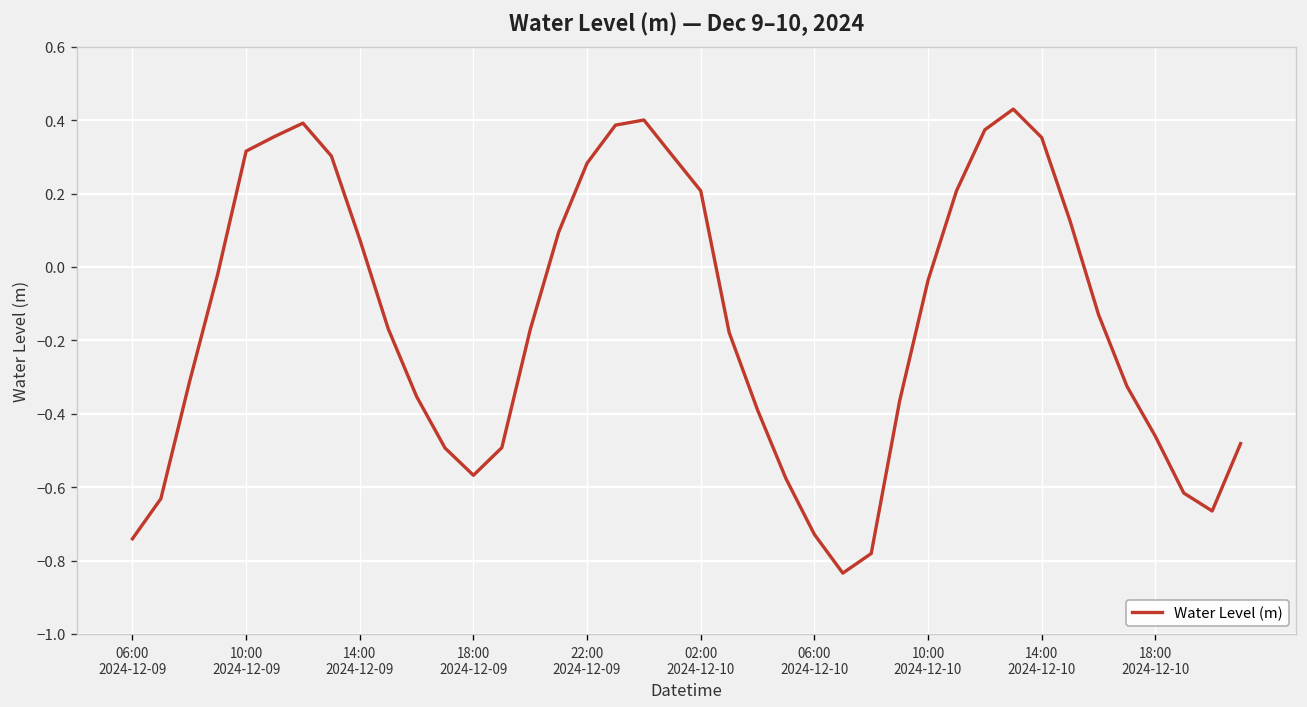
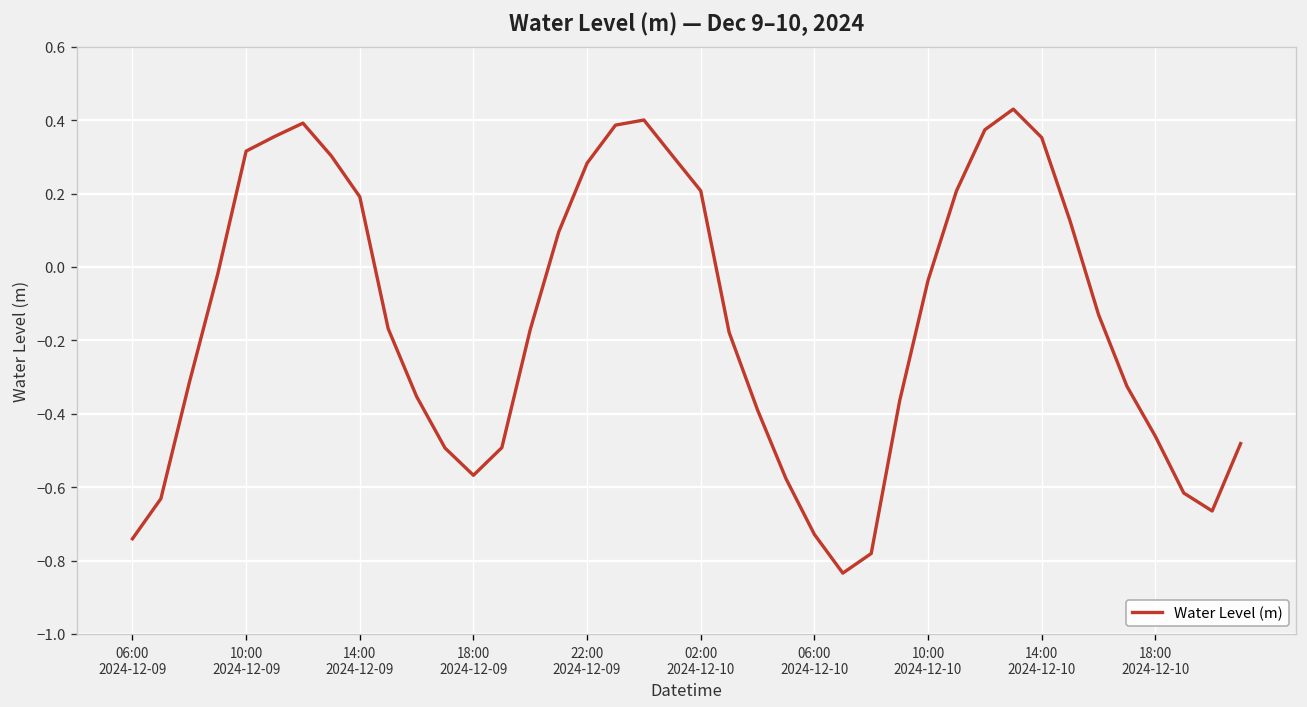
  {
    "06:00 2024-12-09": -0.74,
    "10:00 2024-12-09": 0.32,
-   "14:00 2024-12-09": 0.08,
+   "14:00 2024-12-09": 0.19,
    "18:00 2024-12-09": -0.57,
    "22:00 2024-12-09": 0.28,
    "02:00 2024-12-10": 0.21,
    "06:00 2024-12-10": -0.73,
    "10:00 2024-12-10": -0.04,
    "14:00 2024-12-10": 0.35,
    "18:00 2024-12-10": -0.46
  }
